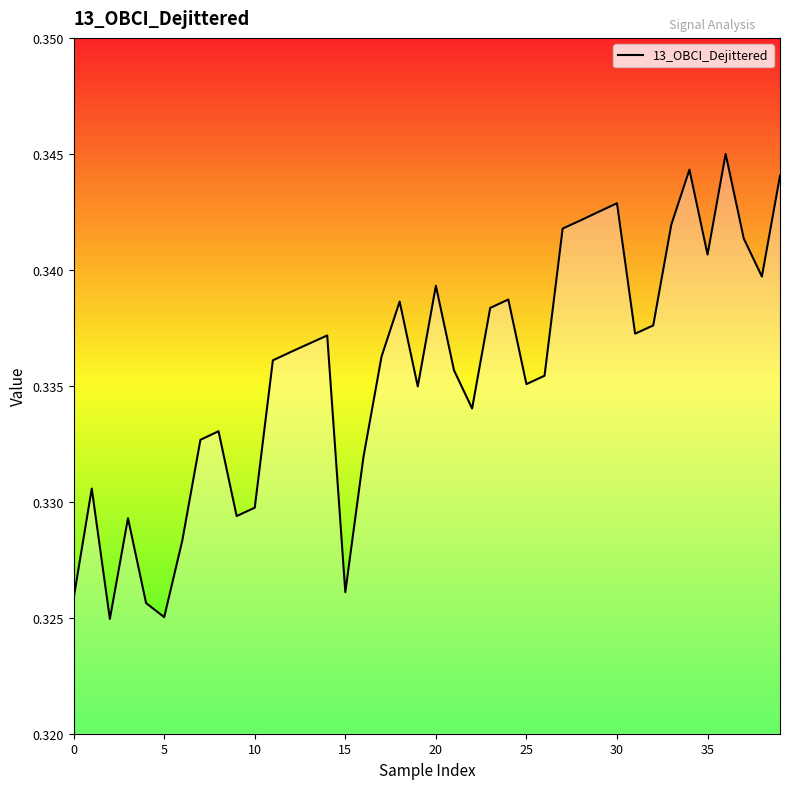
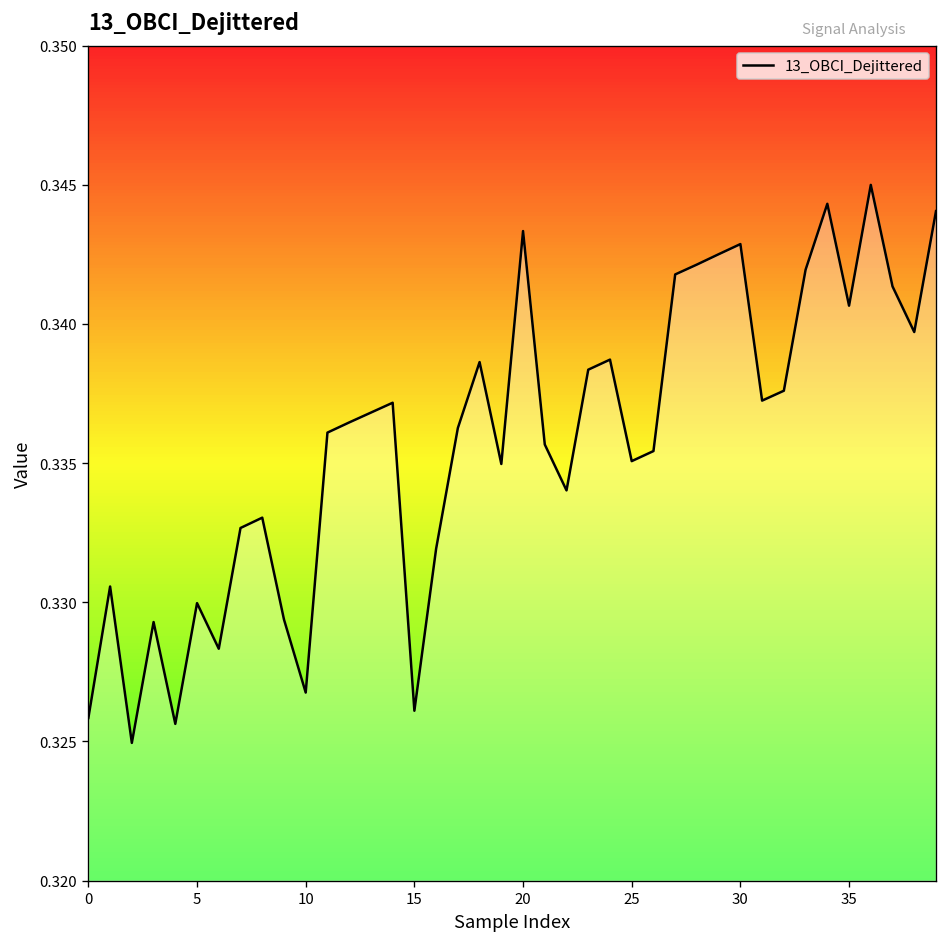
  {
    "0": 0.3258,
-   "5": 0.3250,
-   "10": 0.3297,
+   "5": 0.3300,
+   "10": 0.3268,
    "15": 0.3261,
-   "20": 0.3393,
+   "20": 0.3433,
    "25": 0.3351,
    "30": 0.3429,
    "35": 0.3407
  }
